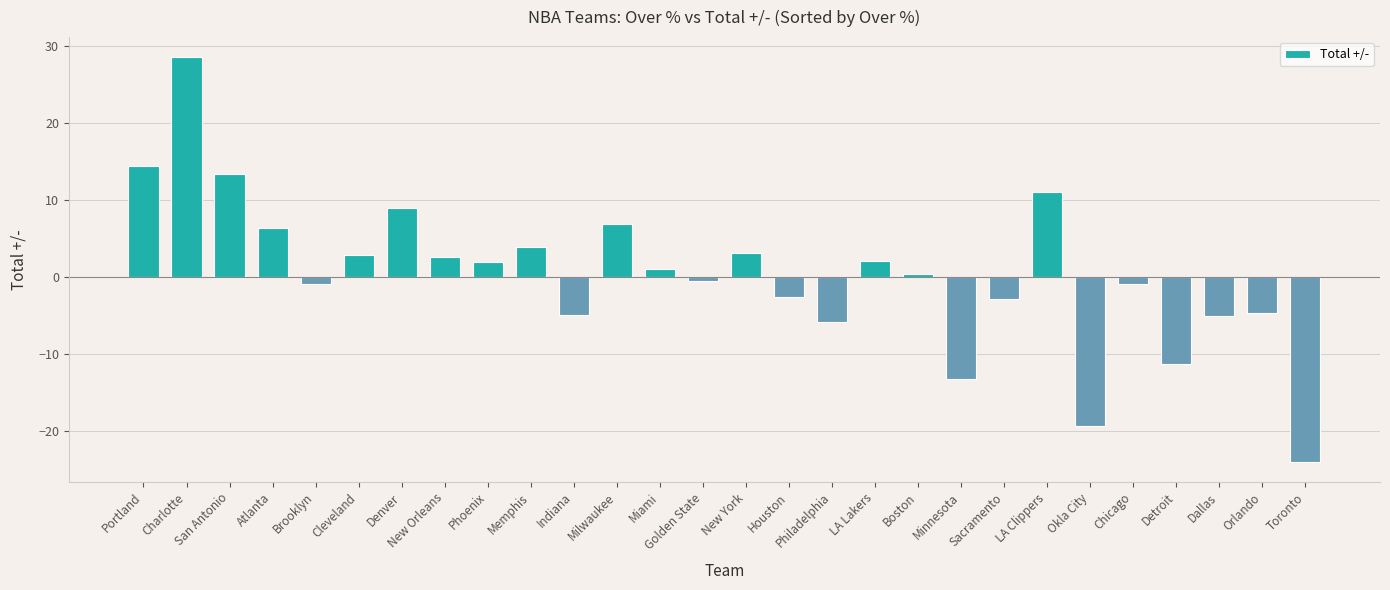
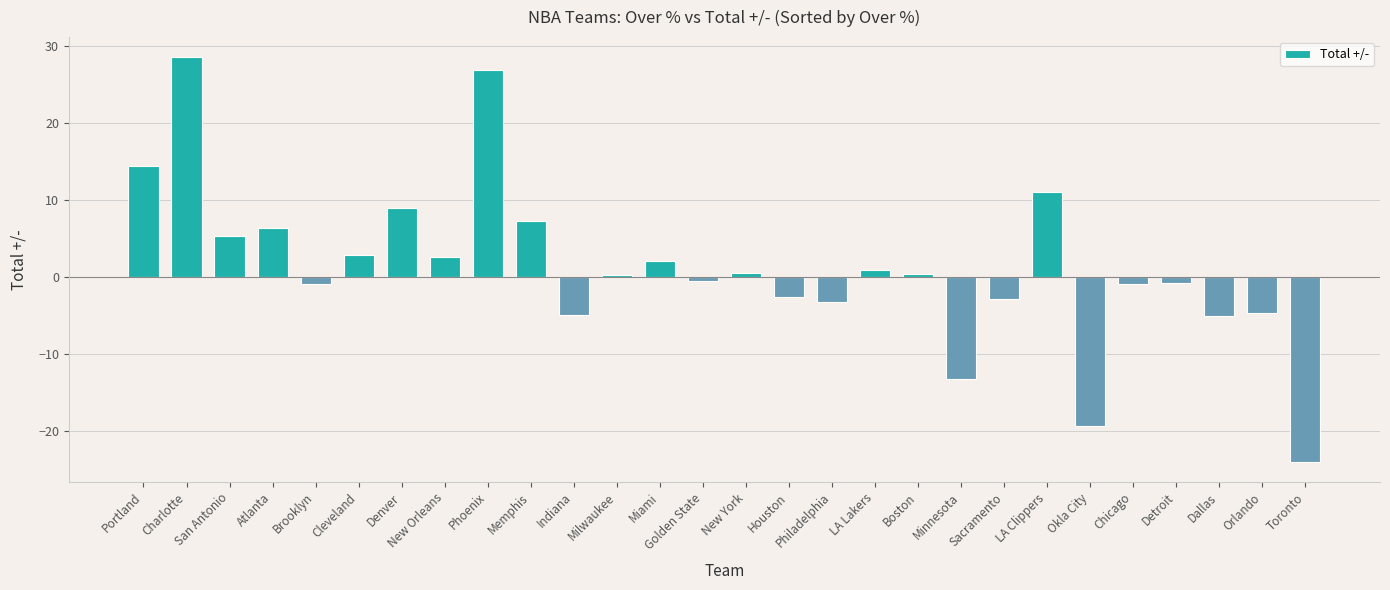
  {
    "Portland": 14,
    "Charlotte": 29,
-   "San Antonio": 13,
+   "San Antonio": 5,
    "Atlanta": 6,
    "Brooklyn": -1,
    "Cleveland": 3,
    "Denver": 9,
    "New Orleans": 3,
-   "Phoenix": 2,
-   "Memphis": 4,
+   "Phoenix": 27,
+   "Memphis": 7,
    "Indiana": -5,
-   "Milwaukee": 7,
-   "Miami": 1,
+   "Milwaukee": 0,
+   "Miami": 2,
    "Golden State": -1,
-   "New York": 3,
+   "New York": 1,
    "Houston": -3,
-   "Philadelphia": -6,
-   "LA Lakers": 2,
+   "Philadelphia": -3,
+   "LA Lakers": 1,
    "Boston": 0,
    "Minnesota": -13,
    "Sacramento": -3,
    "LA Clippers": 11,
    "Okla City": -19,
    "Chicago": -1,
-   "Detroit": -11,
+   "Detroit": -1,
    "Dallas": -5,
    "Orlando": -5,
    "Toronto": -24
  }
